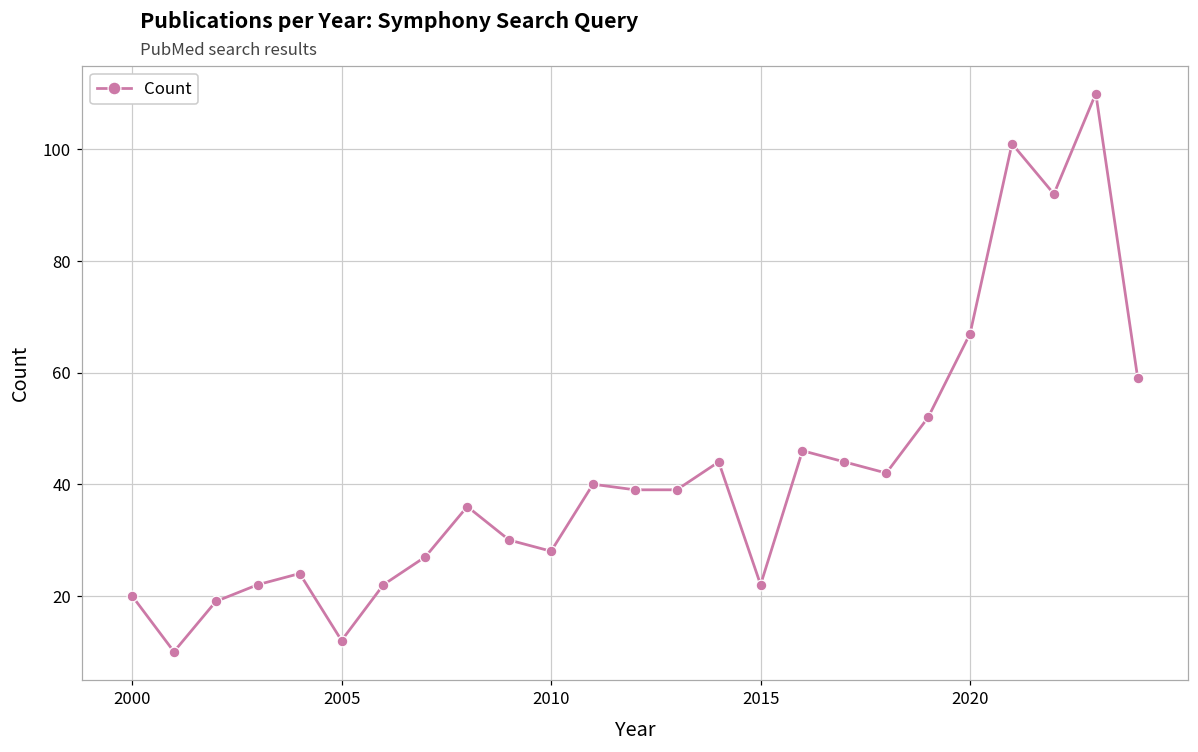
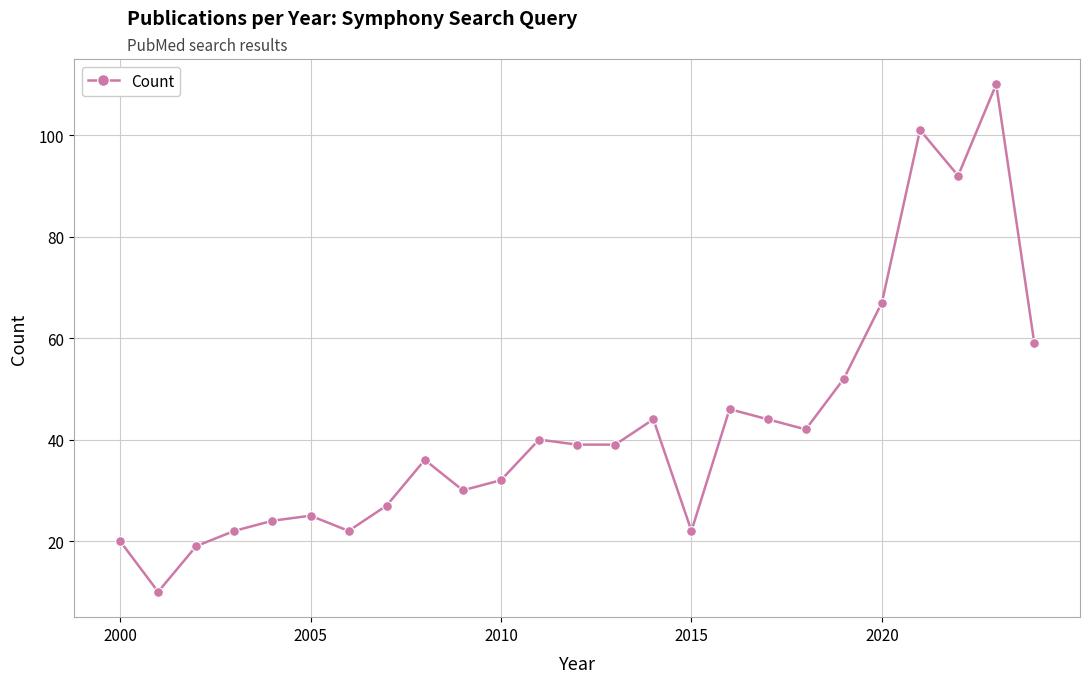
  {
    "2000": 20,
-   "2005": 12,
-   "2010": 28,
+   "2005": 25,
+   "2010": 32,
    "2015": 22,
    "2020": 67
  }
